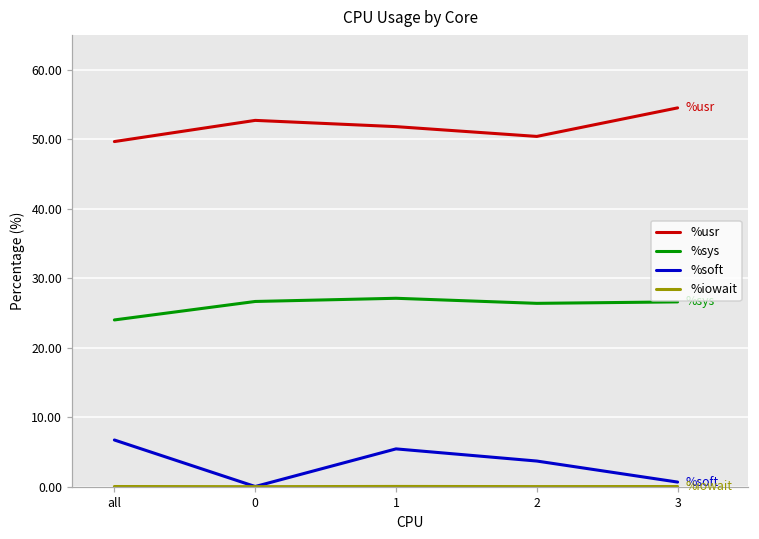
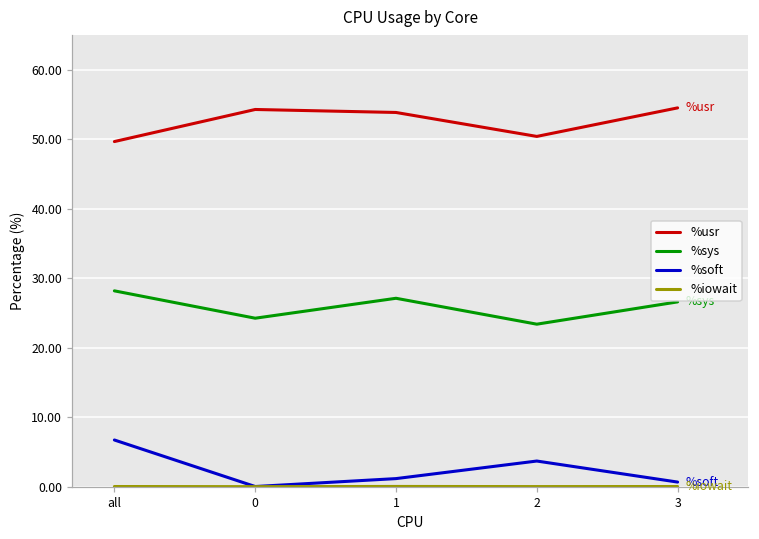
  {
    "%usr": {
      "all": 50,
-     "0": 53,
-     "1": 52,
+     "0": 54,
+     "1": 54,
      "2": 50,
      "3": 55
    },
    "%sys": {
-     "all": 24,
-     "0": 27,
+     "all": 28,
+     "0": 24,
      "1": 27,
-     "2": 26,
+     "2": 23,
      "3": 27
    },
    "%soft": {
      "all": 7,
-     "1": 5,
+     "1": 1,
      "2": 4,
      "3": 1
    },
    "%iowait": {
      "all": 0,
      "1": 0,
      "2": 0,
      "3": 0
    }
  }
